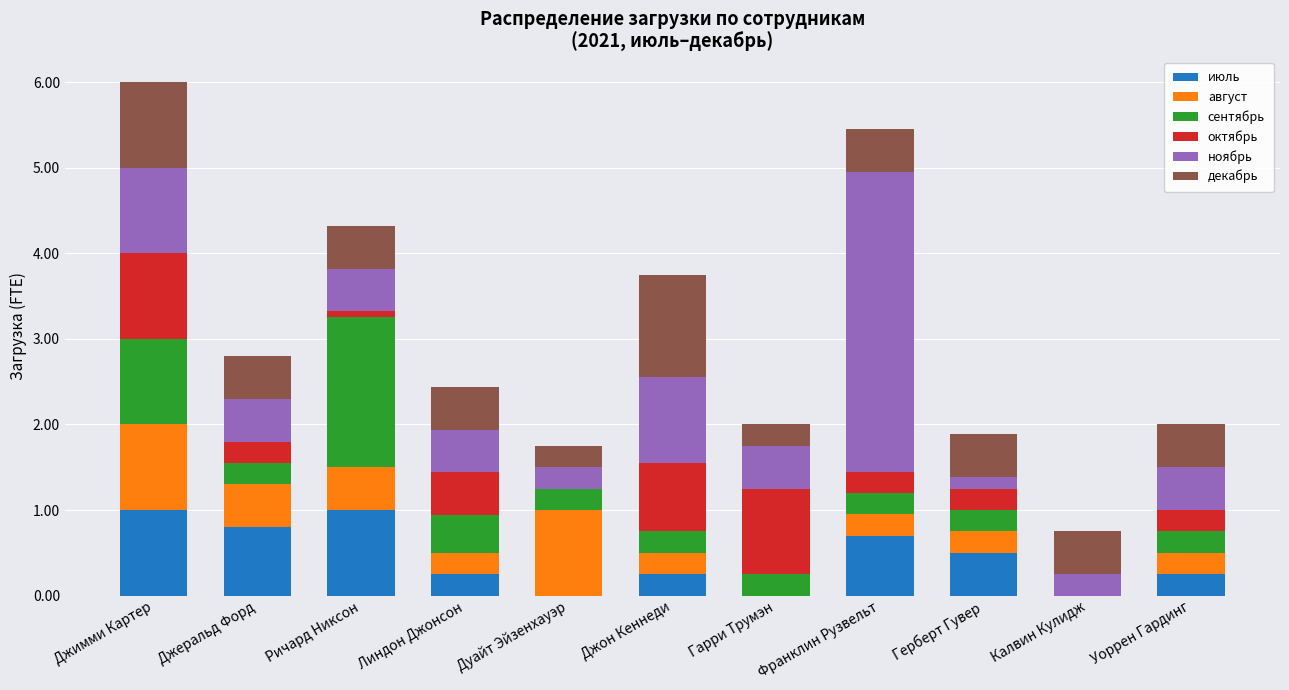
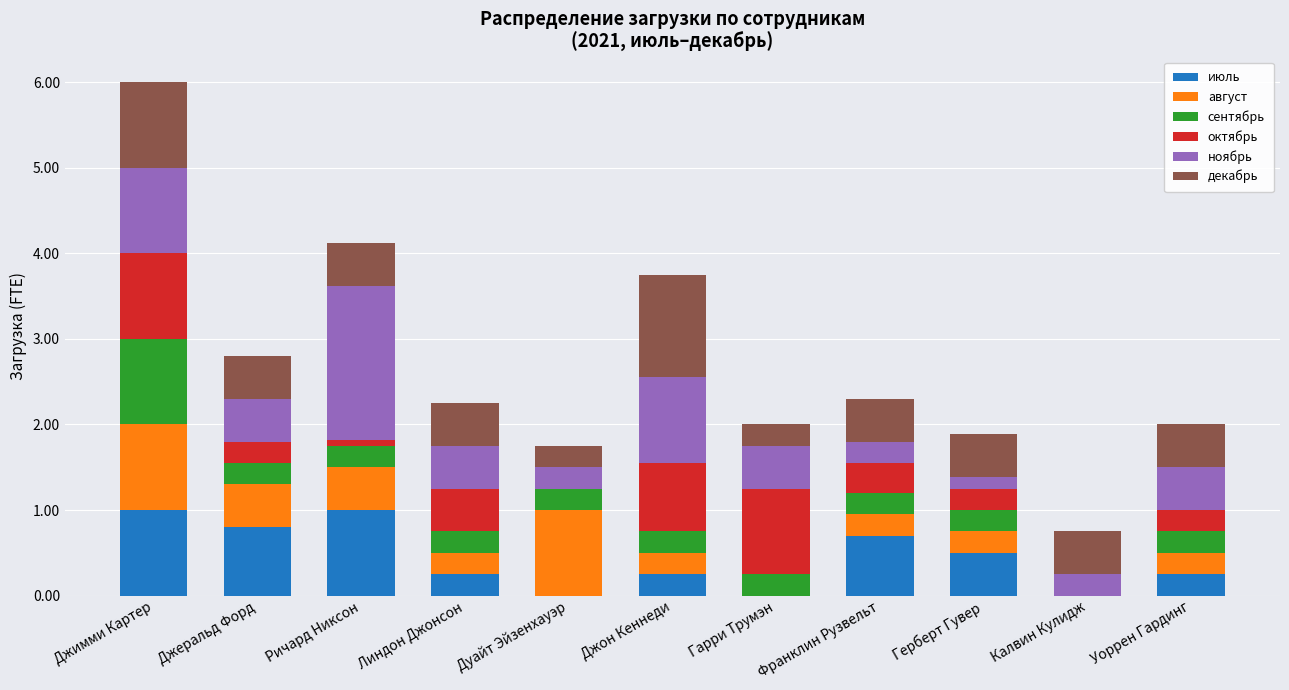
  {
    "июль": {
      "Джимми Картер": 1.0,
      "Джеральд Форд": 0.8,
      "Ричард Никсон": 1.0,
      "Линдон Джонсон": 0.3,
      "Дуайт Эйзенхауэр": 0.0,
      "Джон Кеннеди": 0.3,
      "Гарри Трумэн": 0.0,
      "Франклин Рузвельт": 0.7,
      "Герберт Гувер": 0.5,
      "Калвин Кулидж": 0.0,
      "Уоррен Гардинг": 0.3
    },
    "август": {
      "Джимми Картер": 1.0,
      "Джеральд Форд": 0.5,
      "Ричард Никсон": 0.5,
      "Линдон Джонсон": 0.3,
      "Дуайт Эйзенхауэр": 1.0,
      "Джон Кеннеди": 0.3,
      "Гарри Трумэн": 0.0,
      "Франклин Рузвельт": 0.3,
      "Герберт Гувер": 0.3,
      "Калвин Кулидж": 0.0,
      "Уоррен Гардинг": 0.3
    },
    "сентябрь": {
      "Джимми Картер": 1.0,
      "Джеральд Форд": 0.3,
-     "Ричард Никсон": 1.8,
-     "Линдон Джонсон": 0.4,
+     "Ричард Никсон": 0.3,
+     "Линдон Джонсон": 0.3,
      "Дуайт Эйзенхауэр": 0.3,
      "Джон Кеннеди": 0.3,
      "Гарри Трумэн": 0.3,
      "Франклин Рузвельт": 0.3,
      "Герберт Гувер": 0.3,
      "Калвин Кулидж": 0.0,
      "Уоррен Гардинг": 0.3
    },
    "октябрь": {
      "Джимми Картер": 1.0,
      "Джеральд Форд": 0.3,
      "Ричард Никсон": 0.1,
      "Линдон Джонсон": 0.5,
      "Дуайт Эйзенхауэр": 0.0,
      "Джон Кеннеди": 0.8,
      "Гарри Трумэн": 1.0,
-     "Франклин Рузвельт": 0.3,
+     "Франклин Рузвельт": 0.4,
      "Герберт Гувер": 0.3,
      "Калвин Кулидж": 0.0,
      "Уоррен Гардинг": 0.3
    },
    "ноябрь": {
      "Джимми Картер": 1.0,
      "Джеральд Форд": 0.5,
-     "Ричард Никсон": 0.5,
+     "Ричард Никсон": 1.8,
      "Линдон Джонсон": 0.5,
      "Дуайт Эйзенхауэр": 0.3,
      "Джон Кеннеди": 1.0,
      "Гарри Трумэн": 0.5,
-     "Франклин Рузвельт": 3.5,
+     "Франклин Рузвельт": 0.3,
      "Герберт Гувер": 0.1,
      "Калвин Кулидж": 0.3,
      "Уоррен Гардинг": 0.5
    },
    "декабрь": {
      "Джимми Картер": 1.0,
      "Джеральд Форд": 0.5,
      "Ричард Никсон": 0.5,
      "Линдон Джонсон": 0.5,
      "Дуайт Эйзенхауэр": 0.3,
      "Джон Кеннеди": 1.2,
      "Гарри Трумэн": 0.3,
      "Франклин Рузвельт": 0.5,
      "Герберт Гувер": 0.5,
      "Калвин Кулидж": 0.5,
      "Уоррен Гардинг": 0.5
    }
  }
